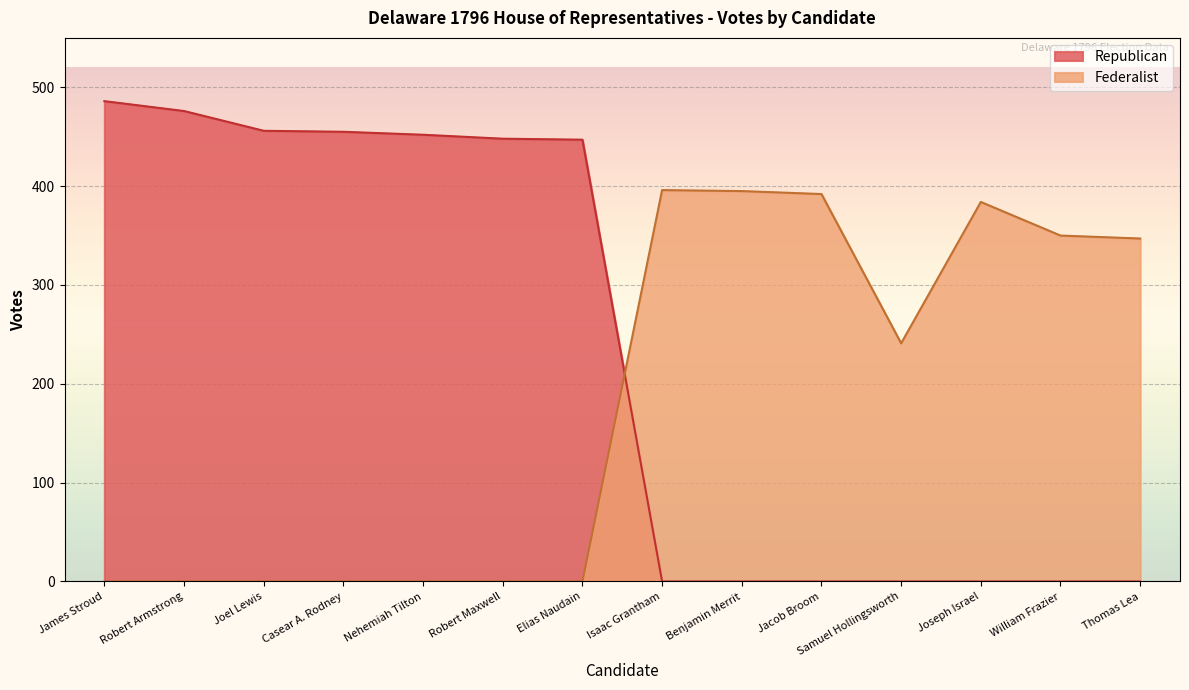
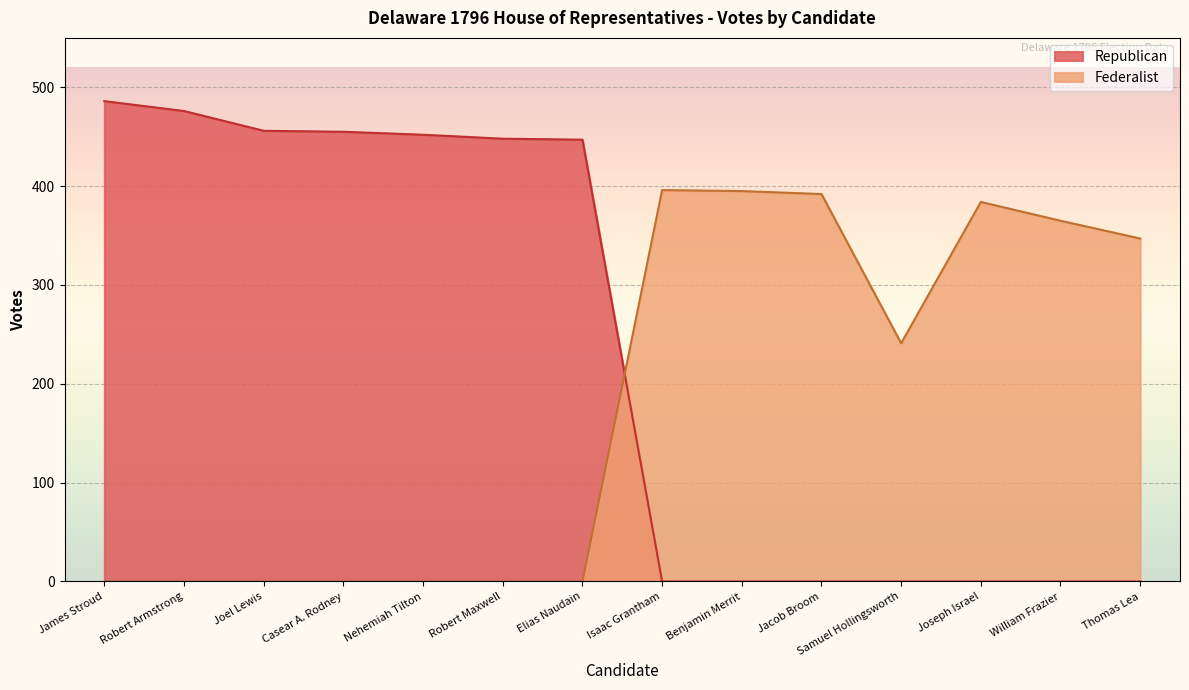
  {
    "Republican": {
      "James Stroud": 490,
      "Robert Armstrong": 480,
      "Joel Lewis": 460,
      "Casear A. Rodney": 460,
      "Nehemiah Tilton": 450,
      "Robert Maxwell": 450,
      "Elias Naudain": 450,
      "Isaac Grantham": 0,
      "Benjamin Merrit": 0,
      "Jacob Broom": 0,
      "Samuel Hollingsworth": 0,
      "Joseph Israel": 0,
      "William Frazier": 0,
      "Thomas Lea": 0
    },
    "Federalist": {
      "James Stroud": 0,
      "Robert Armstrong": 0,
      "Joel Lewis": 0,
      "Casear A. Rodney": 0,
      "Nehemiah Tilton": 0,
      "Robert Maxwell": 0,
      "Elias Naudain": 0,
      "Isaac Grantham": 400,
      "Benjamin Merrit": 400,
      "Jacob Broom": 390,
      "Samuel Hollingsworth": 240,
      "Joseph Israel": 380,
-     "William Frazier": 350,
+     "William Frazier": 370,
      "Thomas Lea": 350
    }
  }
